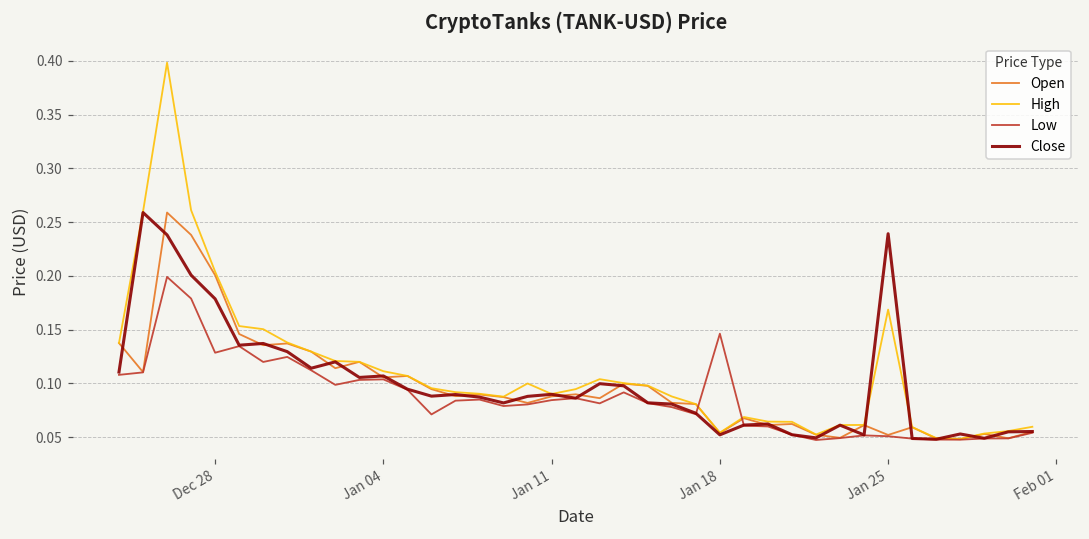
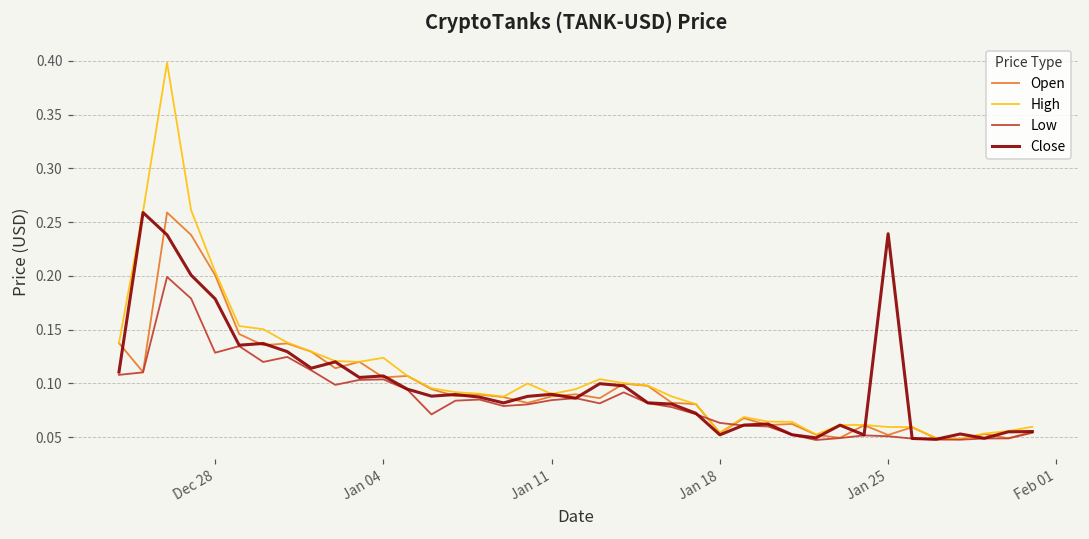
  {
    "Open": {
      "Dec 28": 0.20
    },
    "High": {
      "Dec 28": 0.20,
-     "Jan 04": 0.11,
-     "Jan 25": 0.17
+     "Jan 04": 0.12,
+     "Jan 25": 0.06
    },
    "Low": {
      "Dec 28": 0.13,
      "Jan 11": 0.08,
-     "Jan 18": 0.15
+     "Jan 18": 0.06
    },
    "Close": {
      "Dec 28": 0.18,
      "Jan 25": 0.24
    }
  }
